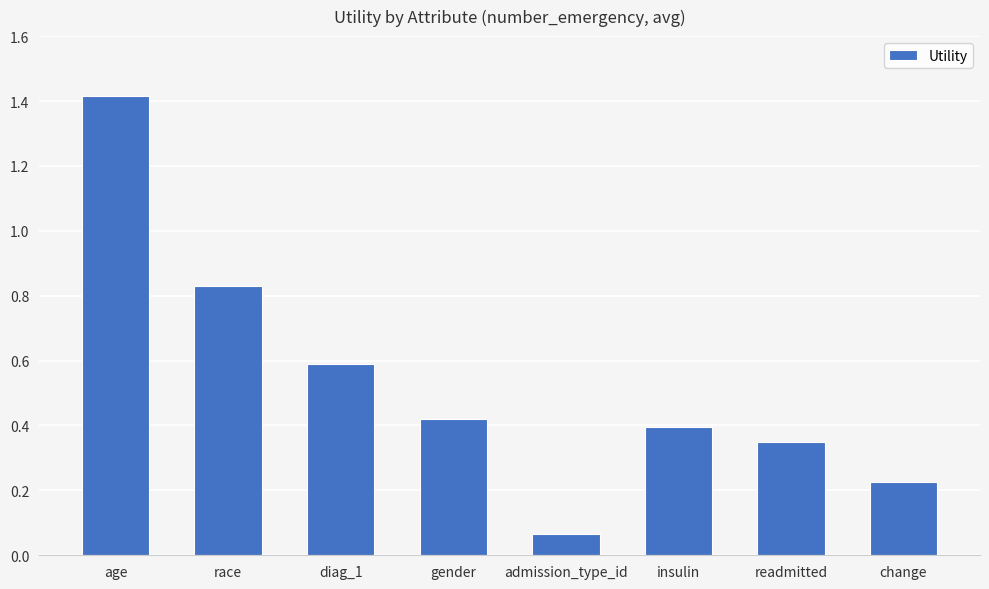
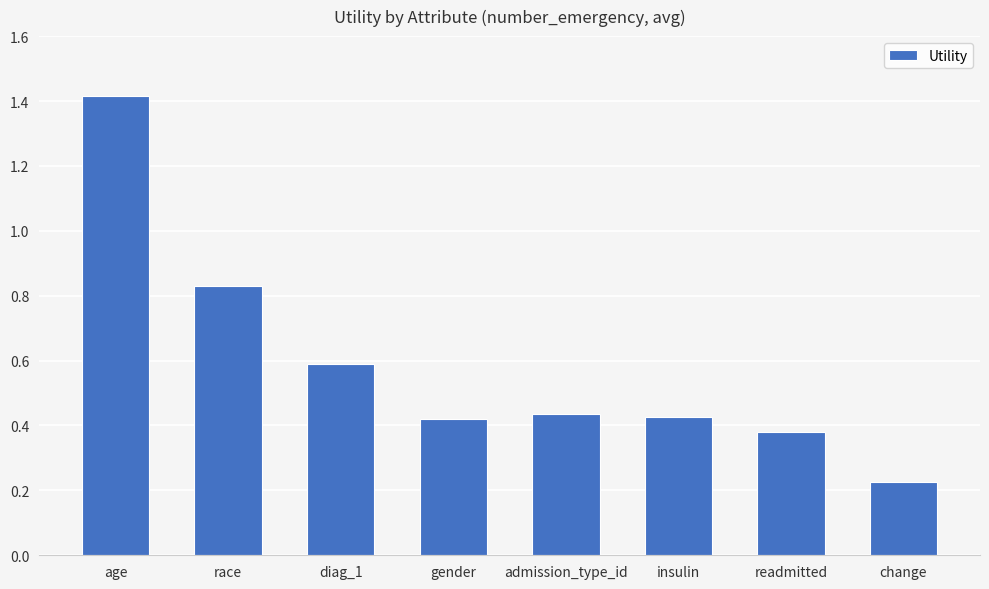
  {
    "age": 1.41,
    "race": 0.83,
    "diag_1": 0.59,
    "gender": 0.42,
-   "admission_type_id": 0.06,
-   "insulin": 0.39,
-   "readmitted": 0.35,
+   "admission_type_id": 0.44,
+   "insulin": 0.43,
+   "readmitted": 0.38,
    "change": 0.23
  }
